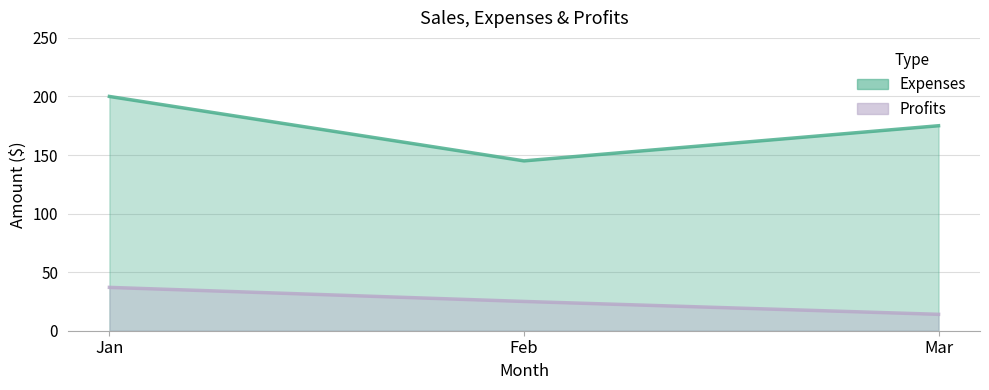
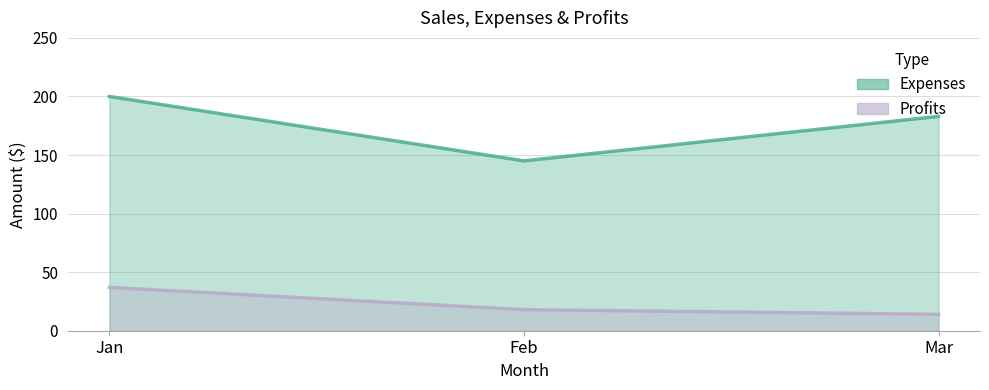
  {
    "Expenses": {
      "Jan": 200,
      "Feb": 145,
-     "Mar": 175
+     "Mar": 183
    },
    "Profits": {
      "Jan": 37,
-     "Feb": 25,
+     "Feb": 18,
      "Mar": 14
    }
  }
